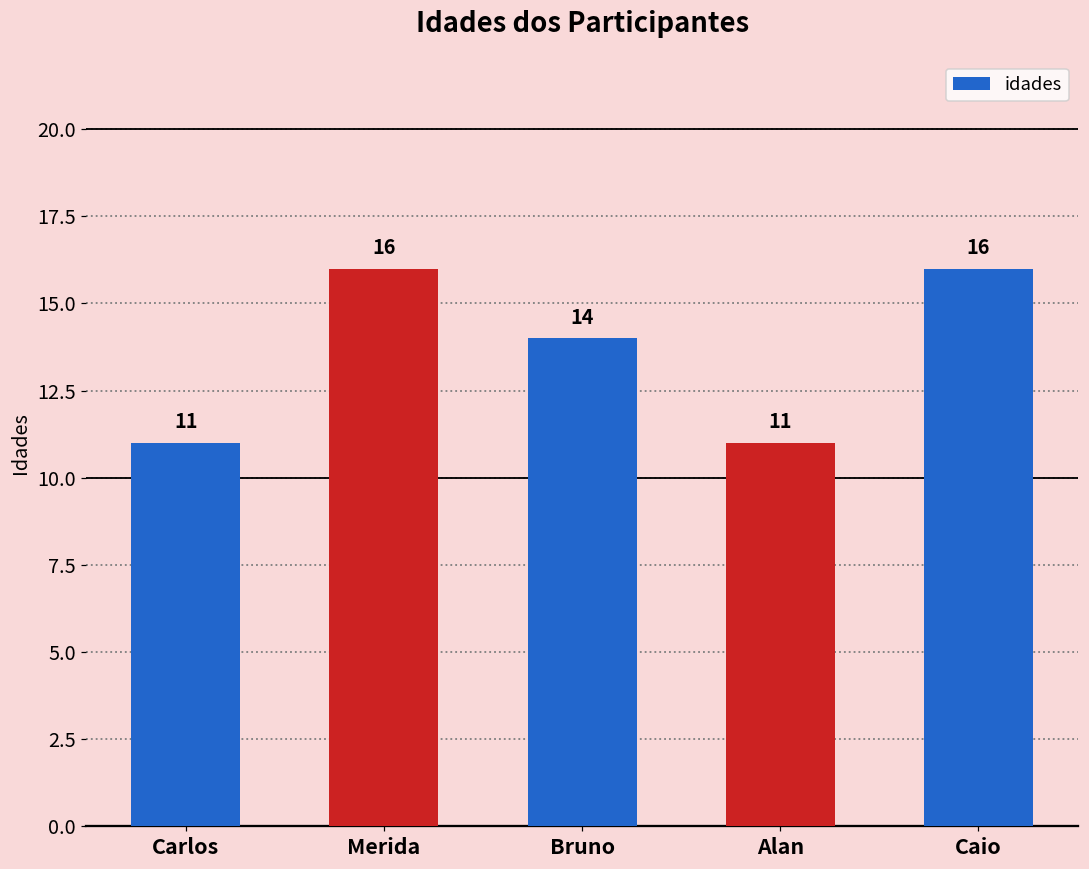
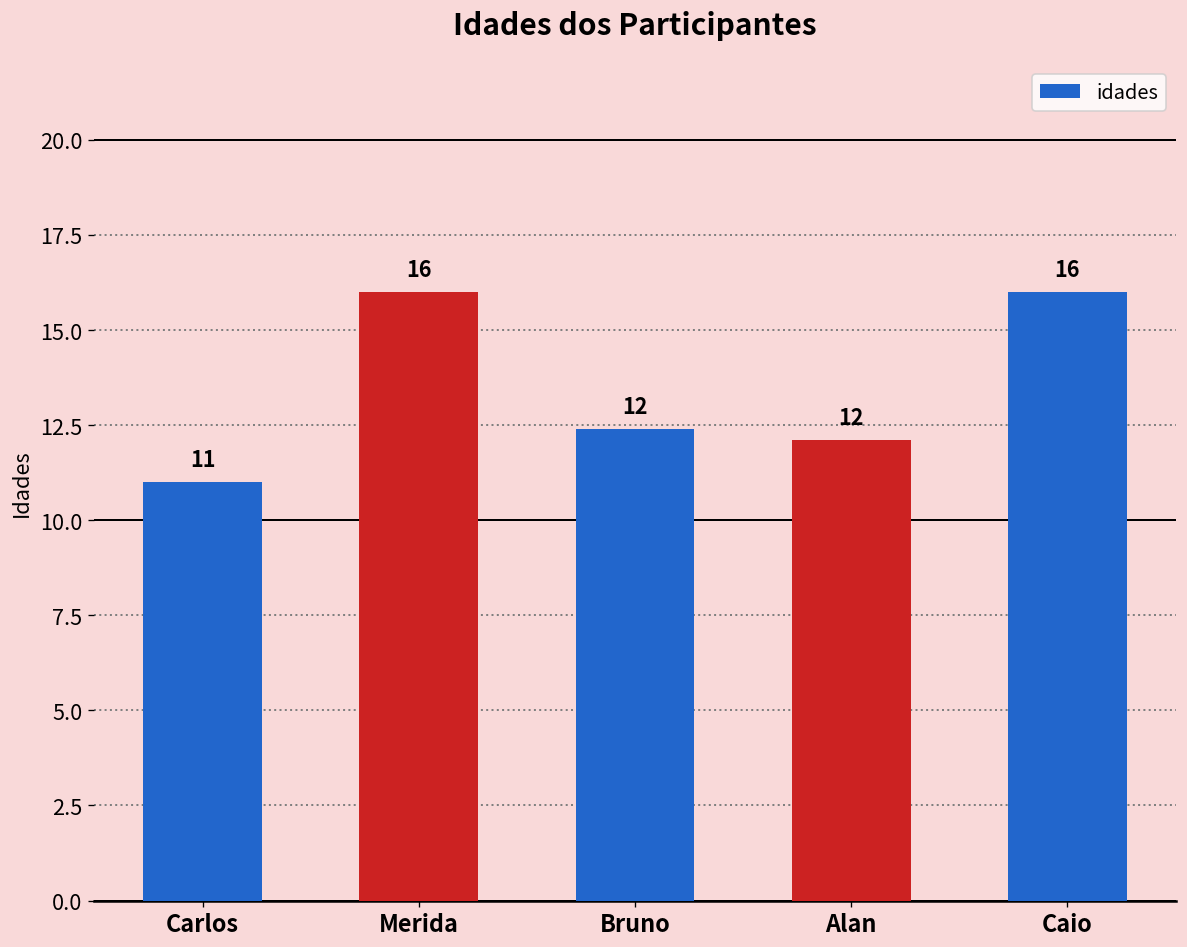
  {
    "Carlos": 11,
    "Merida": 16,
-   "Bruno": 14,
-   "Alan": 11,
+   "Bruno": 12,
+   "Alan": 12,
    "Caio": 16
  }
